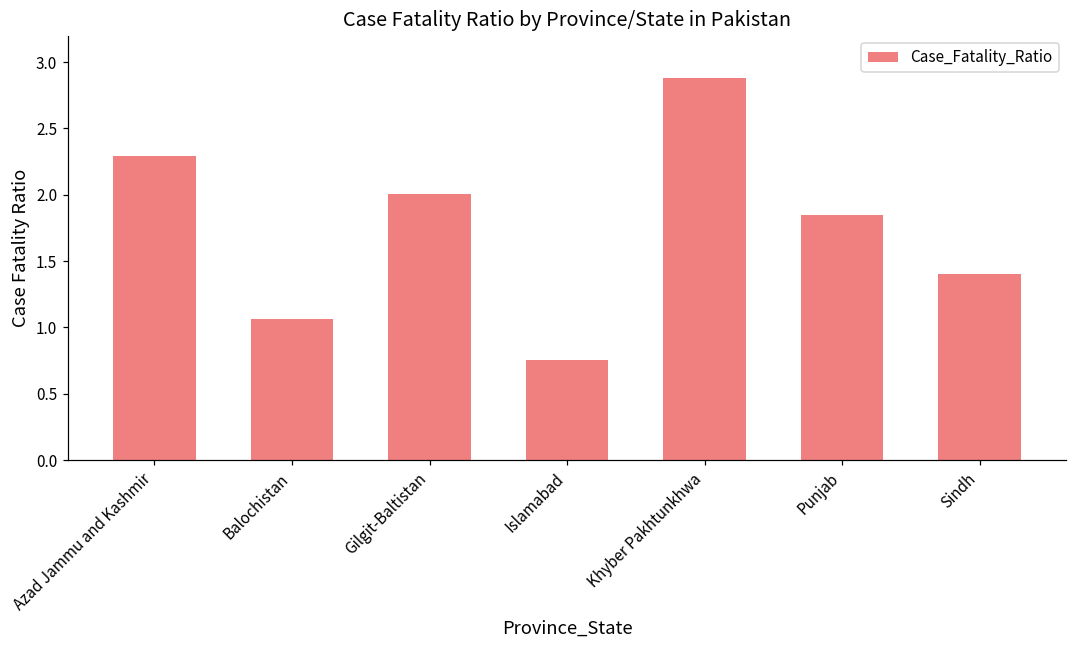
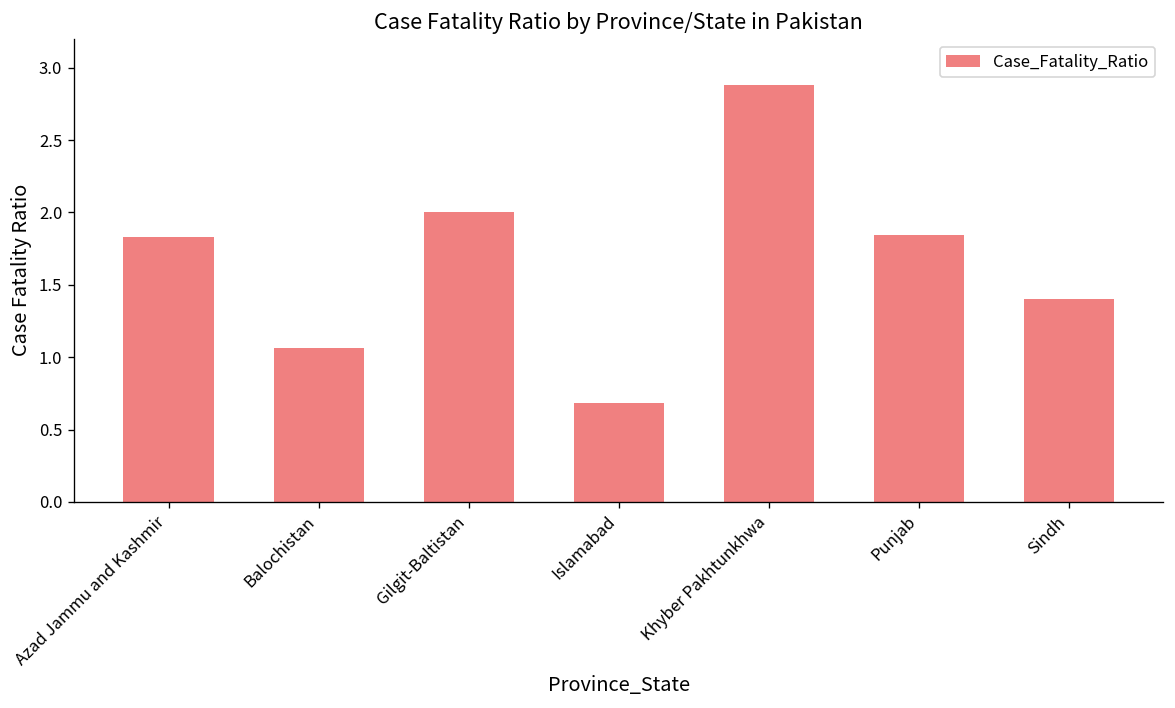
  {
-   "Azad Jammu and Kashmir": 2.29,
+   "Azad Jammu and Kashmir": 1.83,
    "Balochistan": 1.06,
    "Gilgit-Baltistan": 2.00,
-   "Islamabad": 0.76,
+   "Islamabad": 0.68,
    "Khyber Pakhtunkhwa": 2.88,
    "Punjab": 1.85,
    "Sindh": 1.40
  }
